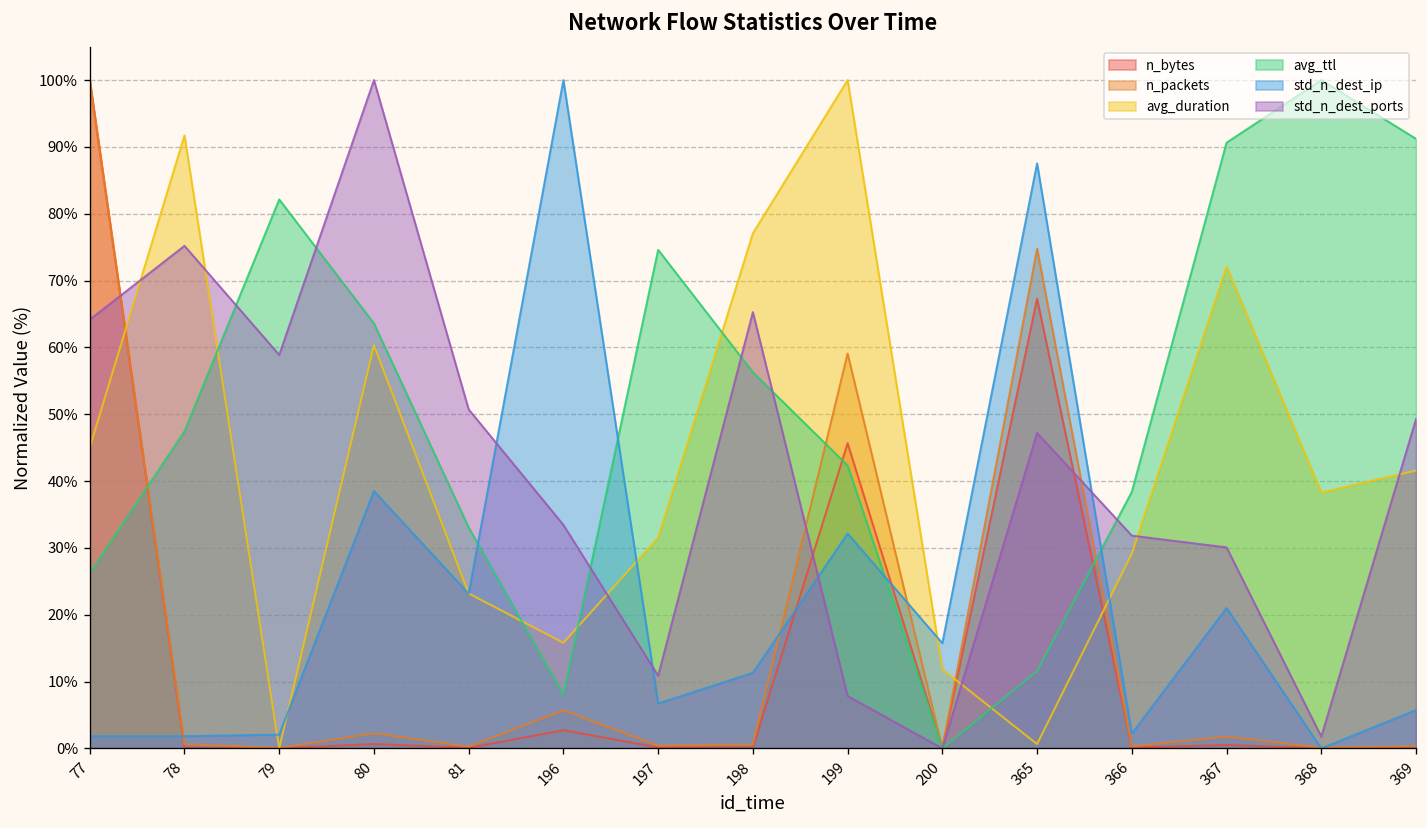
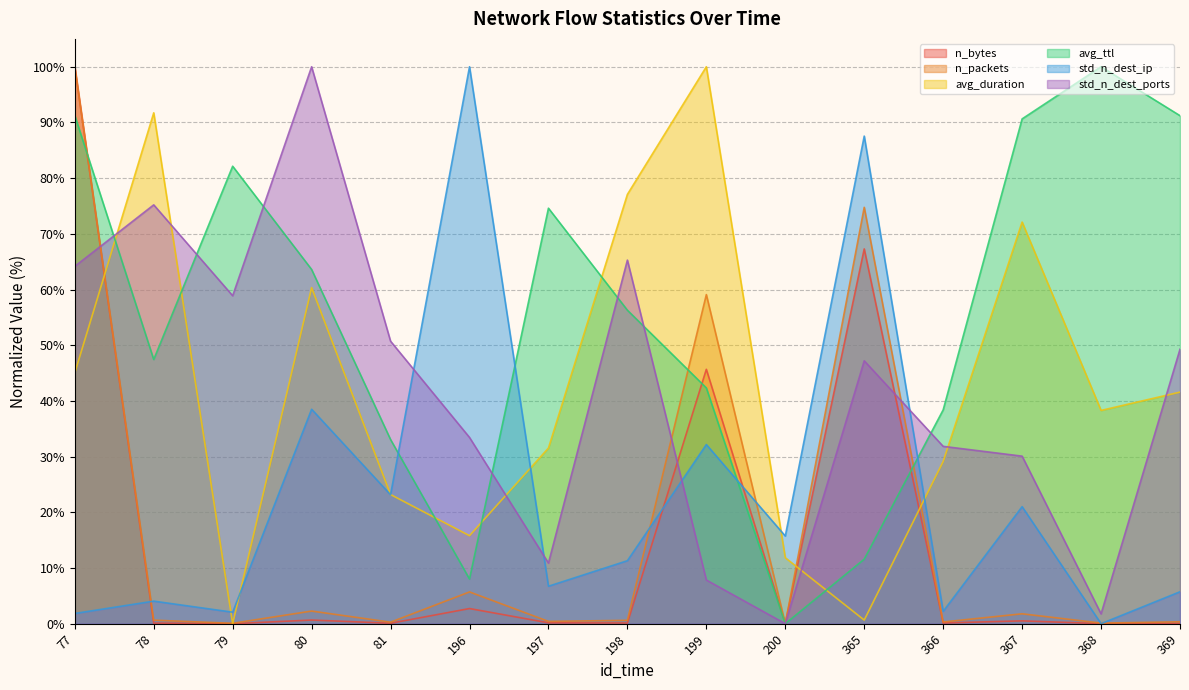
  {
    "avg_ttl": {
-     "77": "26%",
+     "77": "91%",
      "78": "47%",
      "79": "82%",
      "80": "64%",
      "81": "33%",
      "196": "8%",
      "197": "75%",
      "198": "56%",
      "199": "42%",
      "365": "12%",
      "366": "38%",
      "367": "91%",
      "369": "91%"
    },
    "std_n_dest_ip": {
      "77": "2%",
-     "78": "2%",
+     "78": "4%",
      "79": "2%",
      "80": "39%",
      "196": "100%",
      "197": "7%",
      "198": "11%",
      "199": "32%",
      "200": "16%",
      "365": "88%",
      "366": "2%",
      "367": "21%",
      "369": "6%"
    },
    "std_n_dest_ports": {
      "77": "64%",
      "78": "75%",
      "79": "59%",
      "80": "100%",
      "81": "51%",
      "196": "33%",
      "197": "11%",
      "198": "65%",
      "199": "8%",
      "365": "47%",
      "366": "32%",
      "367": "30%",
      "368": "2%",
      "369": "49%"
    }
  }
